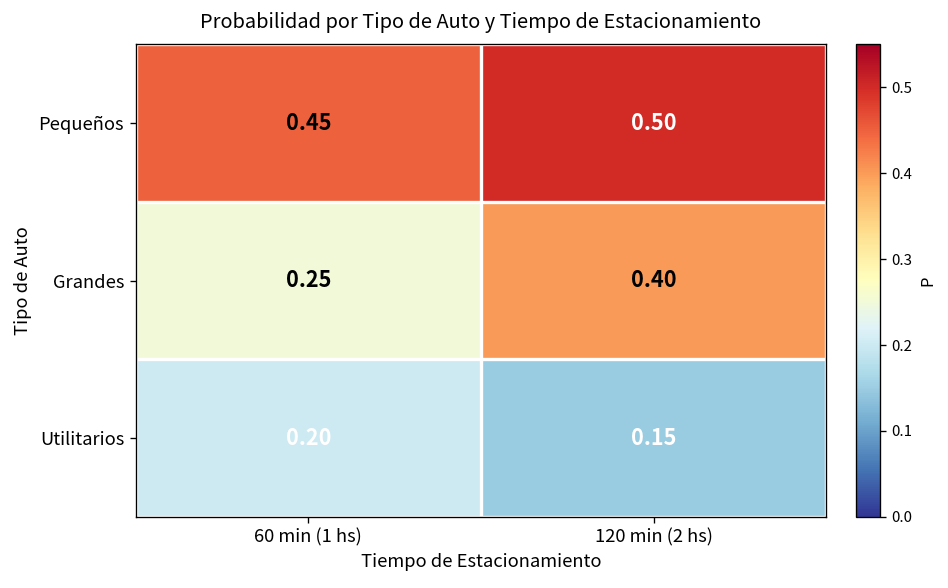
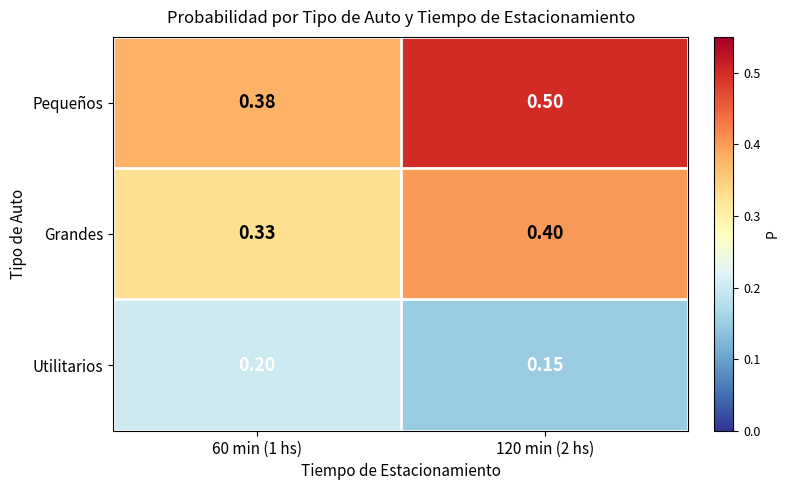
  {
    "Pequeños": {
-     "60 min (1 hs)": 0.45,
+     "60 min (1 hs)": 0.38,
      "120 min (2 hs)": 0.50
    },
    "Grandes": {
-     "60 min (1 hs)": 0.25,
+     "60 min (1 hs)": 0.33,
      "120 min (2 hs)": 0.40
    },
    "Utilitarios": {
      "60 min (1 hs)": 0.20,
      "120 min (2 hs)": 0.15
    }
  }
